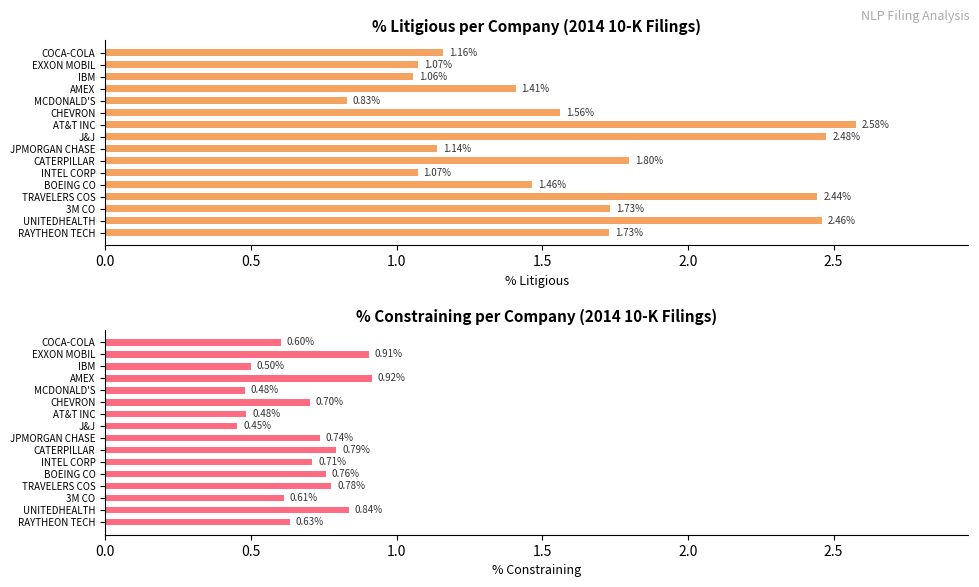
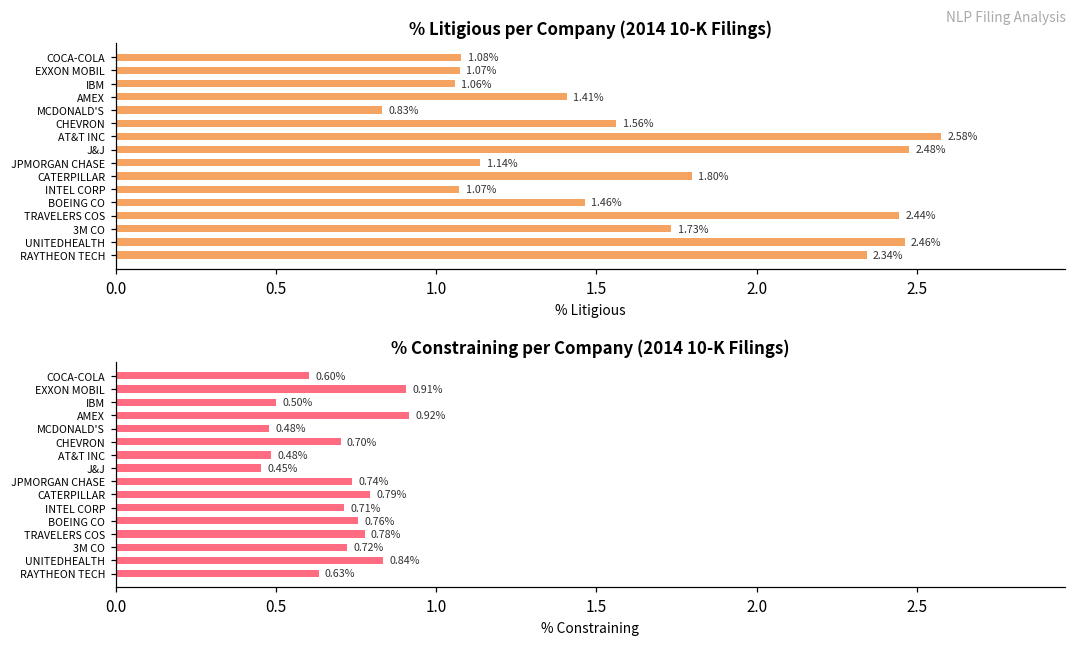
  {
    "% Litigious per Company (2014 10-K Filings)": {
-     "COCA-COLA": "1.16%",
+     "COCA-COLA": "1.08%",
      "EXXON MOBIL": "1.07%",
      "IBM": "1.06%",
      "AMEX": "1.41%",
      "MCDONALD'S": "0.83%",
      "CHEVRON": "1.56%",
      "AT&T INC": "2.58%",
      "J&J": "2.48%",
      "JPMORGAN CHASE": "1.14%",
      "CATERPILLAR": "1.80%",
      "INTEL CORP": "1.07%",
      "BOEING CO": "1.46%",
      "TRAVELERS COS": "2.44%",
      "3M CO": "1.73%",
      "UNITEDHEALTH": "2.46%",
-     "RAYTHEON TECH": "1.73%"
+     "RAYTHEON TECH": "2.34%"
    },
    "% Constraining per Company (2014 10-K Filings)": {
      "COCA-COLA": "0.60%",
      "EXXON MOBIL": "0.91%",
      "IBM": "0.50%",
      "AMEX": "0.92%",
      "MCDONALD'S": "0.48%",
      "CHEVRON": "0.70%",
      "AT&T INC": "0.48%",
      "J&J": "0.45%",
      "JPMORGAN CHASE": "0.74%",
      "CATERPILLAR": "0.79%",
      "INTEL CORP": "0.71%",
      "BOEING CO": "0.76%",
      "TRAVELERS COS": "0.78%",
-     "3M CO": "0.61%",
+     "3M CO": "0.72%",
      "UNITEDHEALTH": "0.84%",
      "RAYTHEON TECH": "0.63%"
    }
  }
